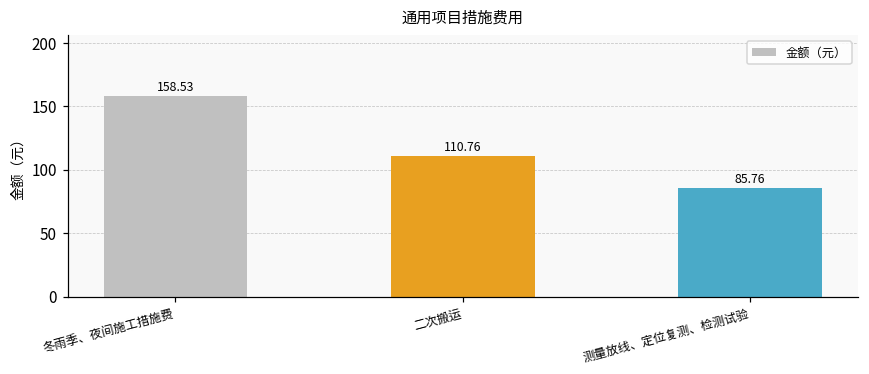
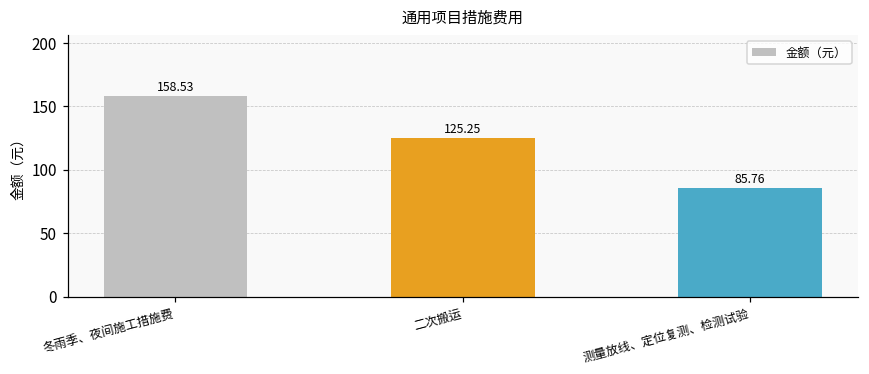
  {
    "冬雨季、夜间施工措施费": 158.53,
-   "二次搬运": 110.76,
+   "二次搬运": 125.25,
    "测量放线、定位复测、检测试验": 85.76
  }
